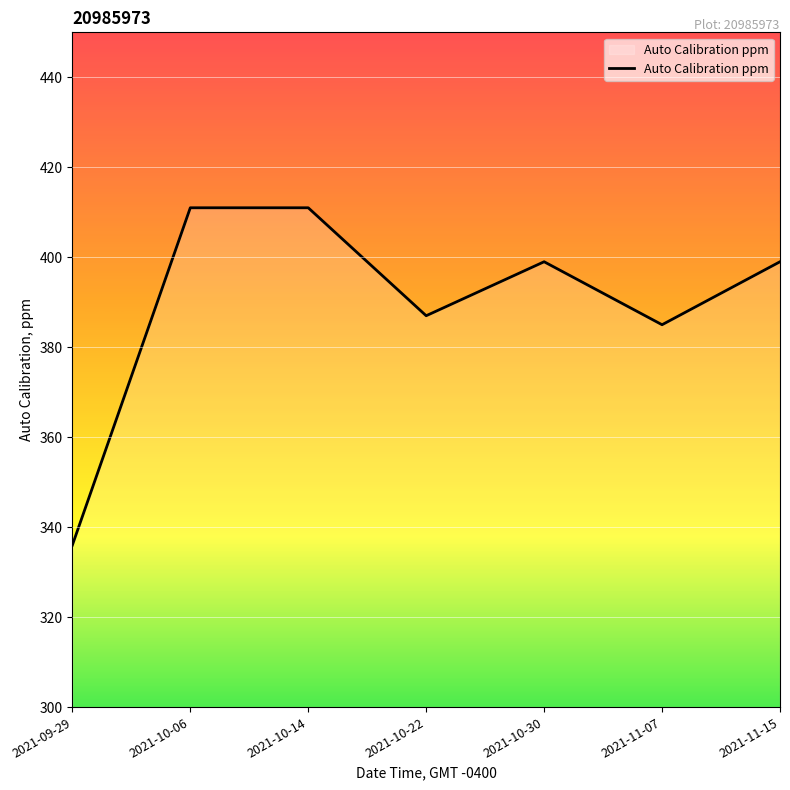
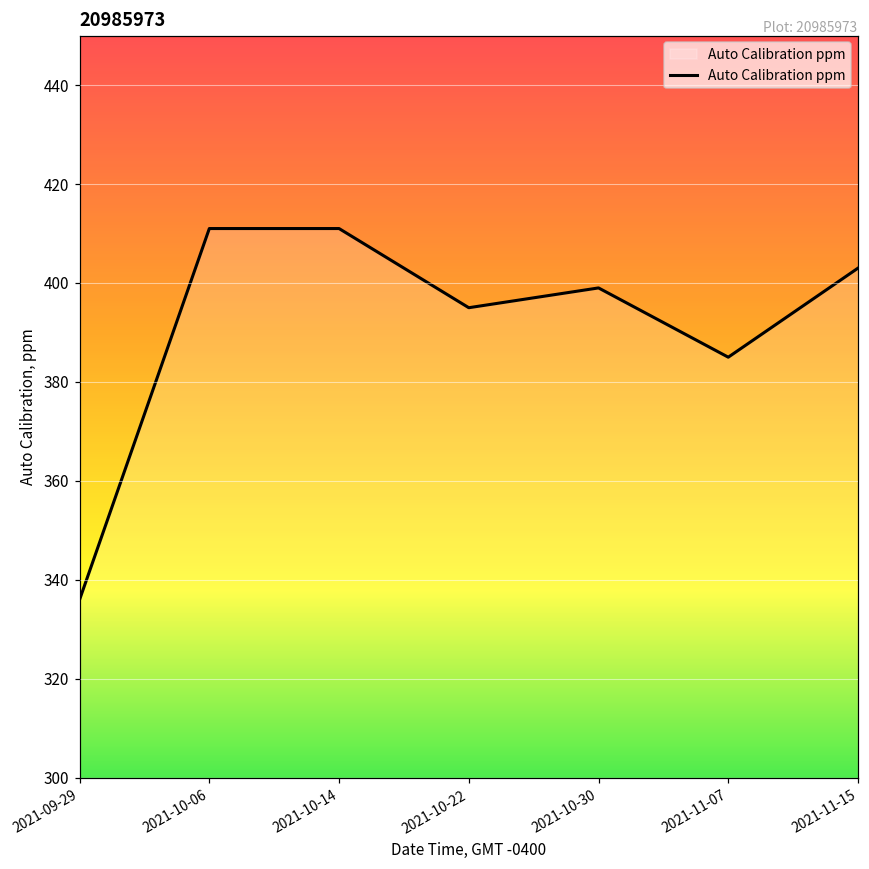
  {
    "2021-09-29": 336,
    "2021-10-06": 411,
    "2021-10-14": 411,
-   "2021-10-22": 387,
+   "2021-10-22": 395,
    "2021-10-30": 399,
    "2021-11-07": 385,
-   "2021-11-15": 399
+   "2021-11-15": 403
  }
